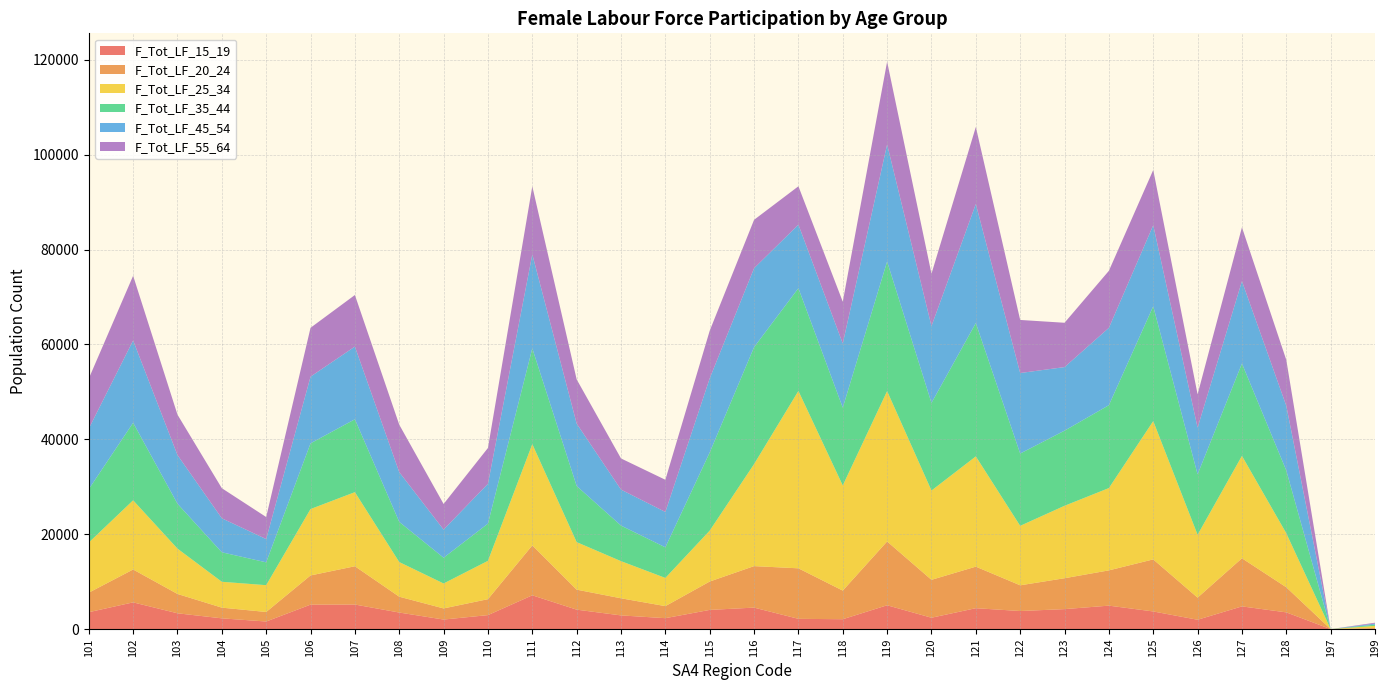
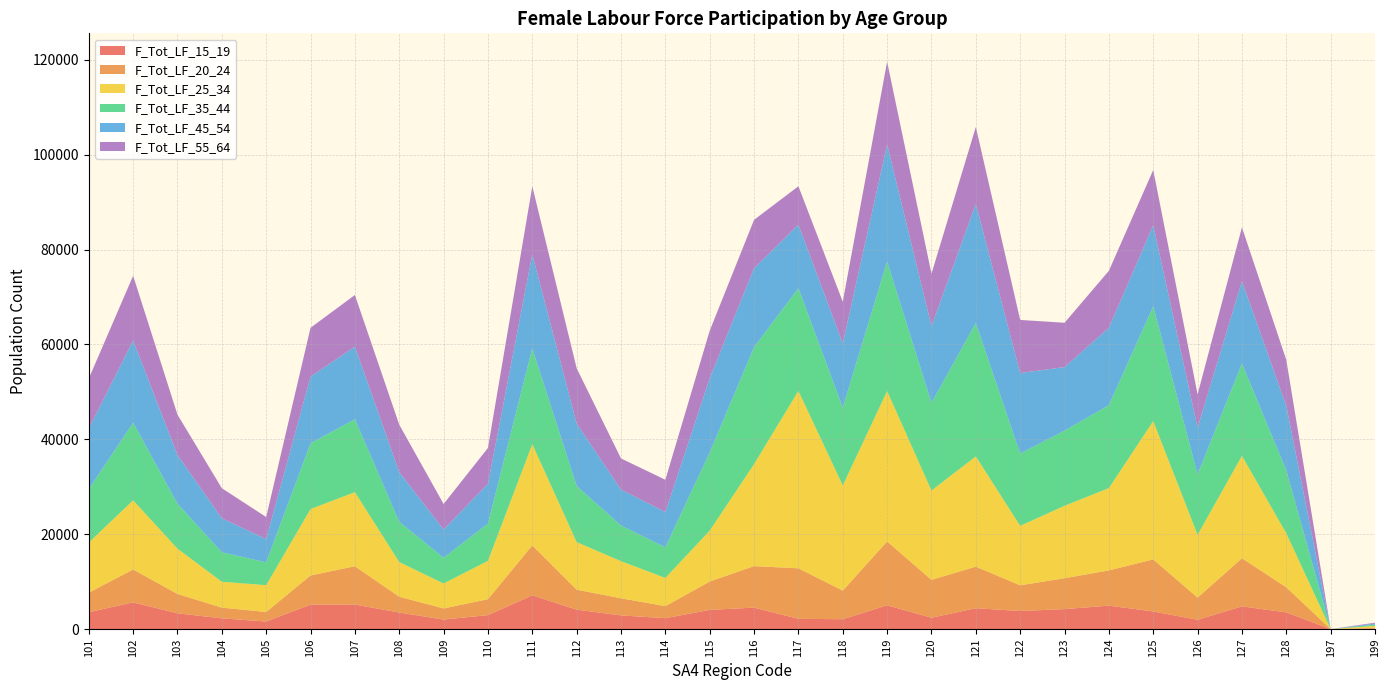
  {
    "F_Tot_LF_25_34": {
      "101": 11000,
      "102": 15000,
      "103": 10000,
      "104": 5000,
      "105": 6000,
      "106": 14000,
      "107": 16000,
      "108": 7000,
      "109": 5000,
      "110": 8000,
      "111": 21000,
      "112": 10000,
      "113": 8000,
      "114": 6000,
      "115": 11000,
      "116": 22000,
      "117": 37000,
      "118": 22000,
      "119": 32000,
      "120": 19000,
      "121": 23000,
      "122": 13000,
      "123": 15000,
      "124": 17000,
      "125": 29000,
      "126": 13000,
      "127": 22000,
      "128": 11000
    },
    "F_Tot_LF_35_44": {
      "101": 11000,
      "102": 16000,
      "103": 9000,
      "104": 6000,
      "105": 5000,
      "106": 14000,
      "107": 15000,
      "108": 8000,
      "109": 5000,
      "110": 8000,
      "111": 20000,
      "112": 12000,
      "113": 7000,
      "114": 6000,
      "115": 16000,
      "116": 25000,
      "117": 22000,
      "118": 16000,
      "119": 27000,
      "120": 18000,
      "121": 28000,
      "122": 15000,
      "123": 16000,
      "124": 17000,
      "125": 24000,
      "126": 13000,
      "127": 19000,
      "128": 13000
    },
    "F_Tot_LF_45_54": {
      "101": 13000,
      "102": 17000,
      "103": 10000,
      "104": 7000,
      "105": 5000,
      "106": 14000,
      "107": 15000,
      "108": 10000,
      "109": 6000,
      "110": 8000,
      "111": 20000,
      "112": 13000,
      "113": 8000,
      "114": 7000,
      "115": 16000,
      "116": 17000,
      "117": 13000,
      "118": 14000,
      "119": 25000,
      "120": 16000,
      "121": 25000,
      "122": 17000,
      "123": 13000,
      "124": 16000,
      "125": 17000,
      "126": 10000,
      "127": 17000,
      "128": 14000
    },
    "F_Tot_LF_55_64": {
      "101": 11000,
      "102": 14000,
      "103": 9000,
      "104": 6000,
      "105": 5000,
      "106": 10000,
      "107": 11000,
      "108": 10000,
      "109": 5000,
      "110": 8000,
      "111": 14000,
-     "112": 9000,
+     "112": 12000,
      "113": 7000,
      "114": 7000,
      "115": 10000,
      "116": 10000,
      "117": 8000,
      "118": 9000,
      "119": 17000,
      "120": 11000,
      "121": 16000,
      "122": 11000,
      "123": 9000,
      "124": 12000,
      "125": 12000,
      "126": 7000,
      "127": 11000,
      "128": 10000
    }
  }
